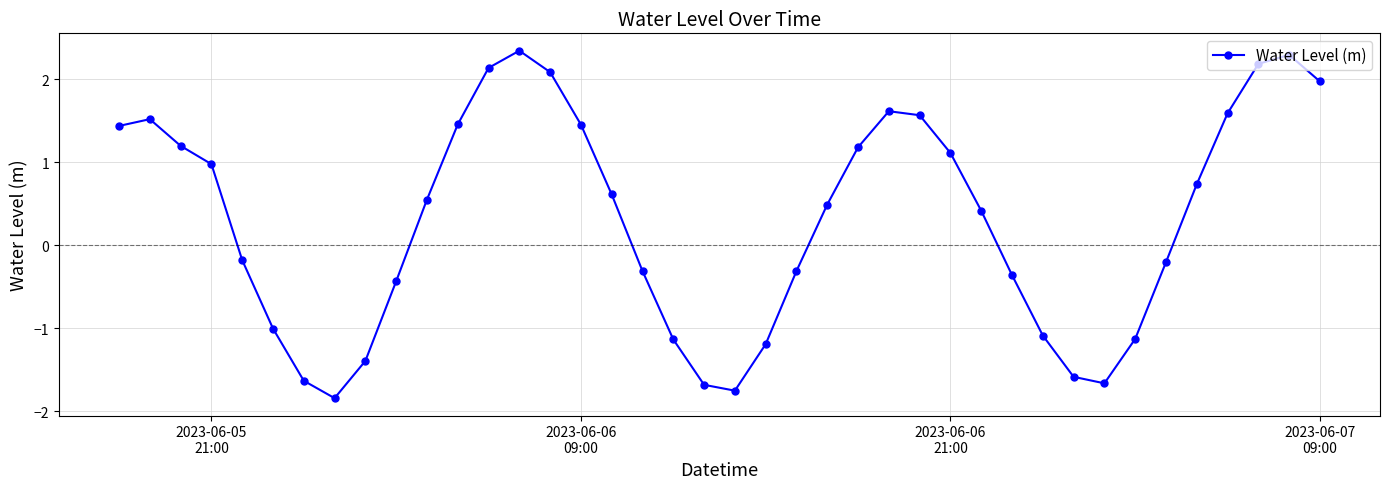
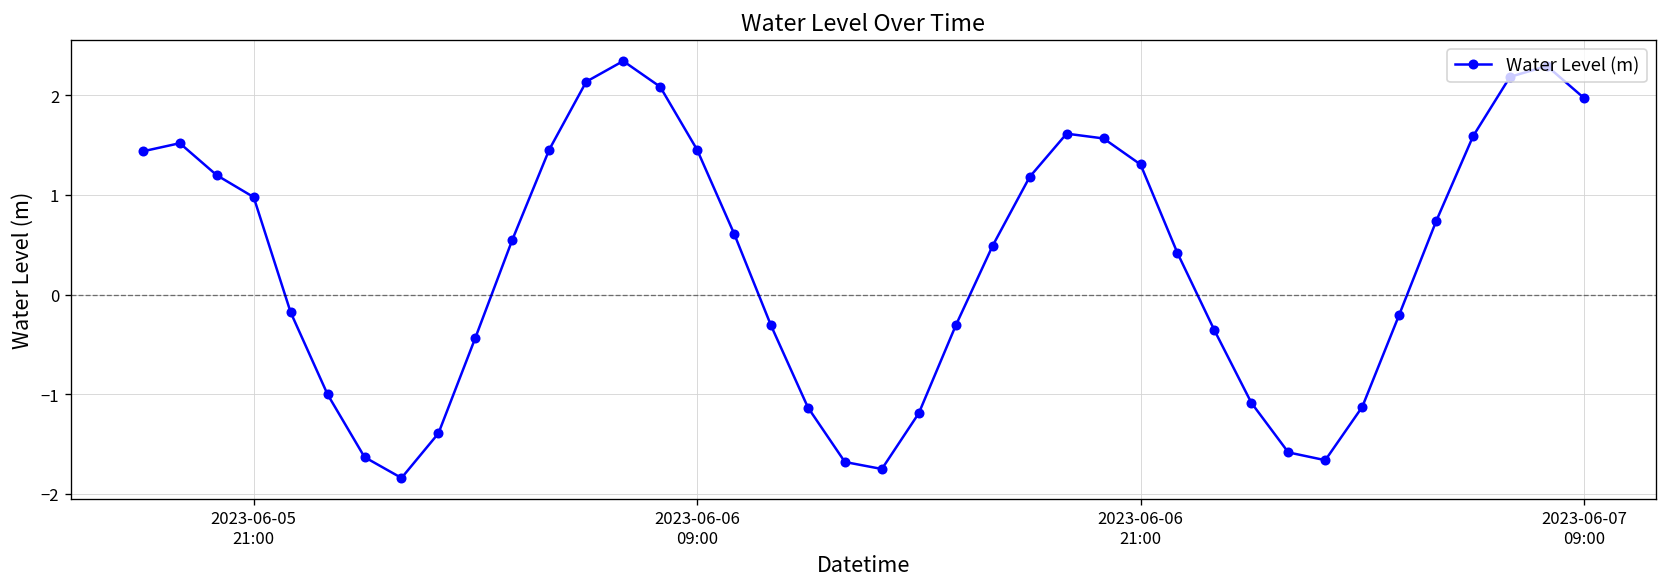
  {
    "2023-06-05 21:00": 1.0,
    "2023-06-06 09:00": 1.5,
-   "2023-06-06 21:00": 1.1,
+   "2023-06-06 21:00": 1.3,
    "2023-06-07 09:00": 2.0
  }
